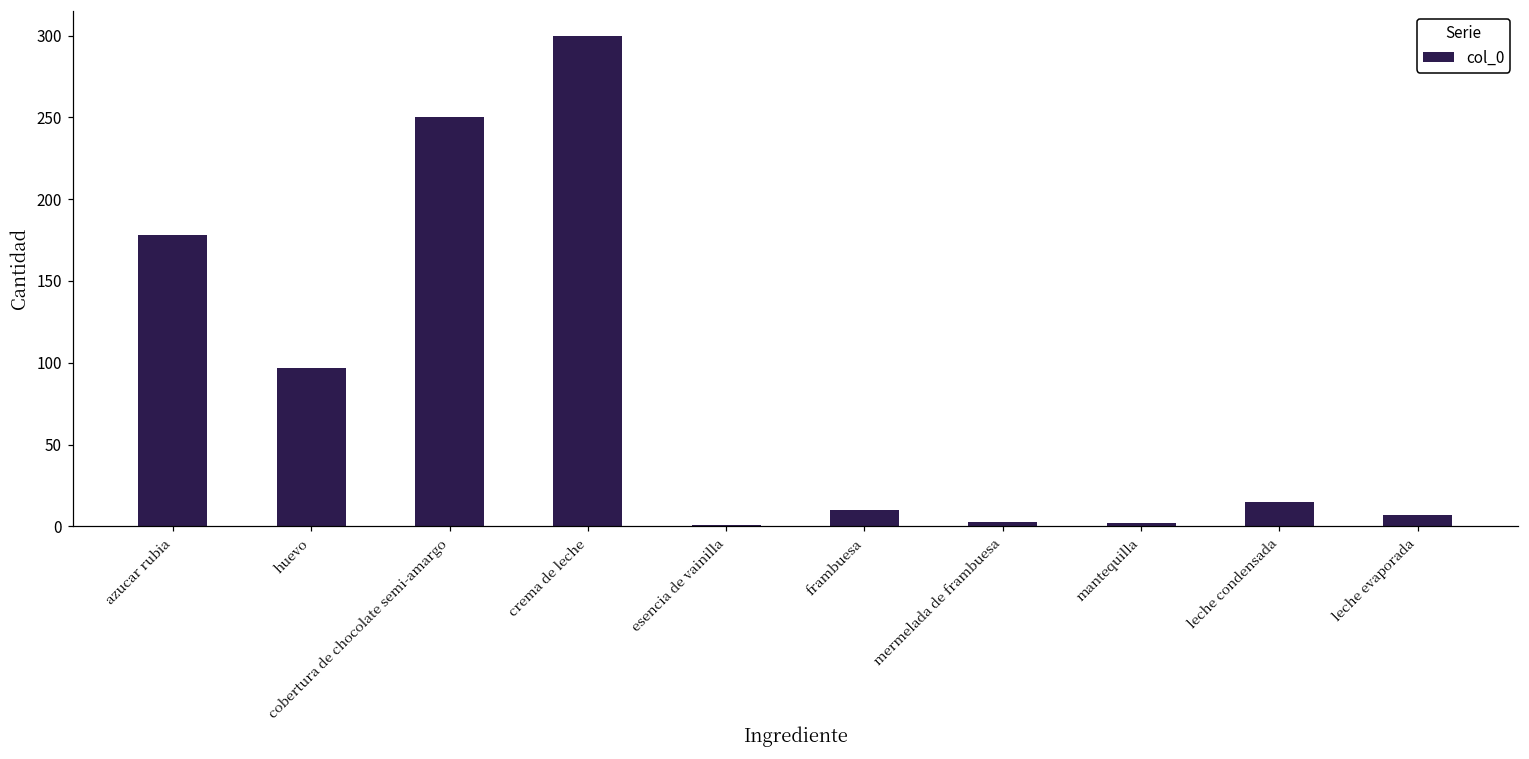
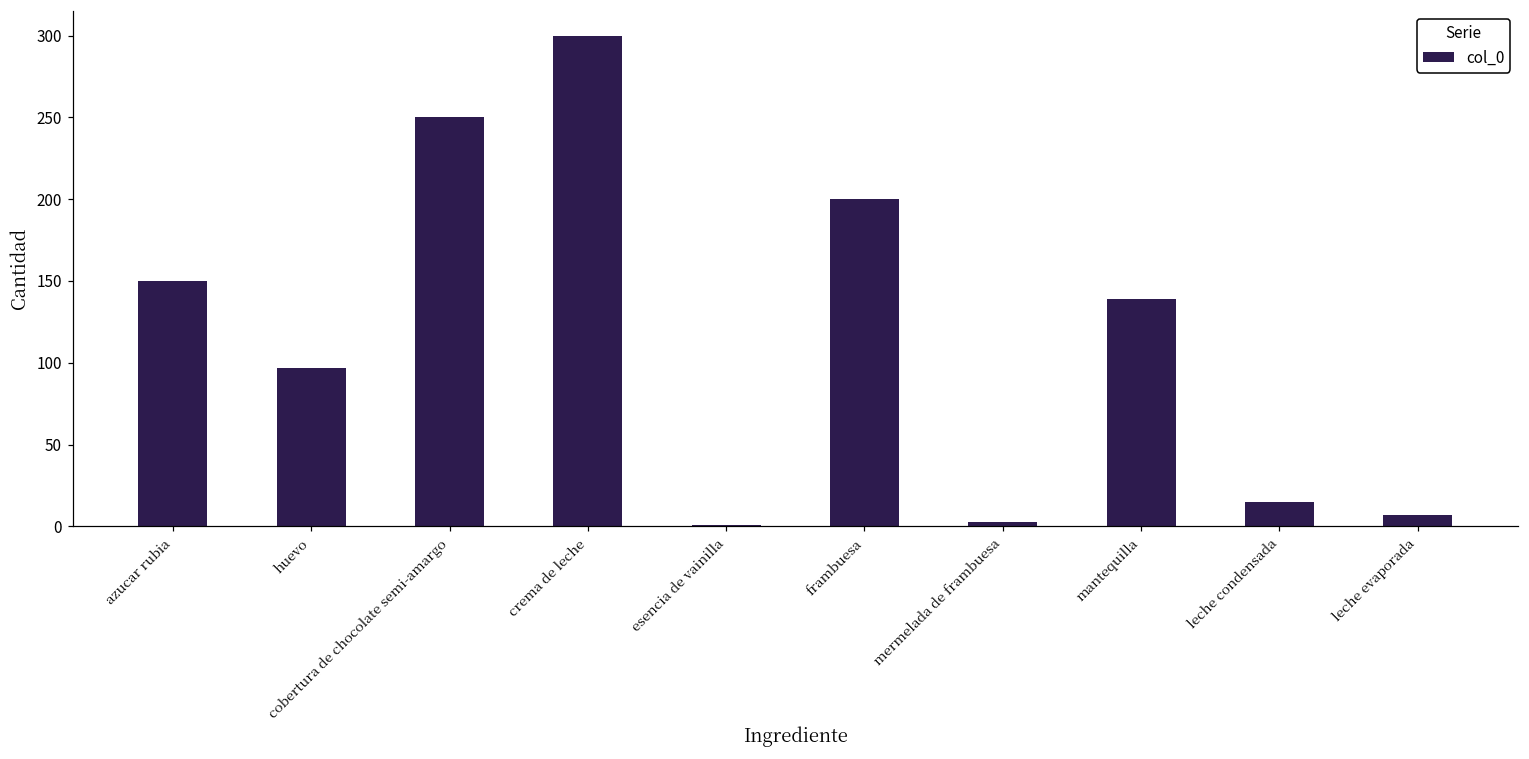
  {
-   "azucar rubia": 178,
+   "azucar rubia": 150,
    "huevo": 97,
    "cobertura de chocolate semi-amargo": 250,
    "crema de leche": 300,
-   "frambuesa": 10,
+   "frambuesa": 200,
    "mermelada de frambuesa": 3,
-   "mantequilla": 2,
+   "mantequilla": 139,
    "leche condensada": 15,
    "leche evaporada": 7
  }
